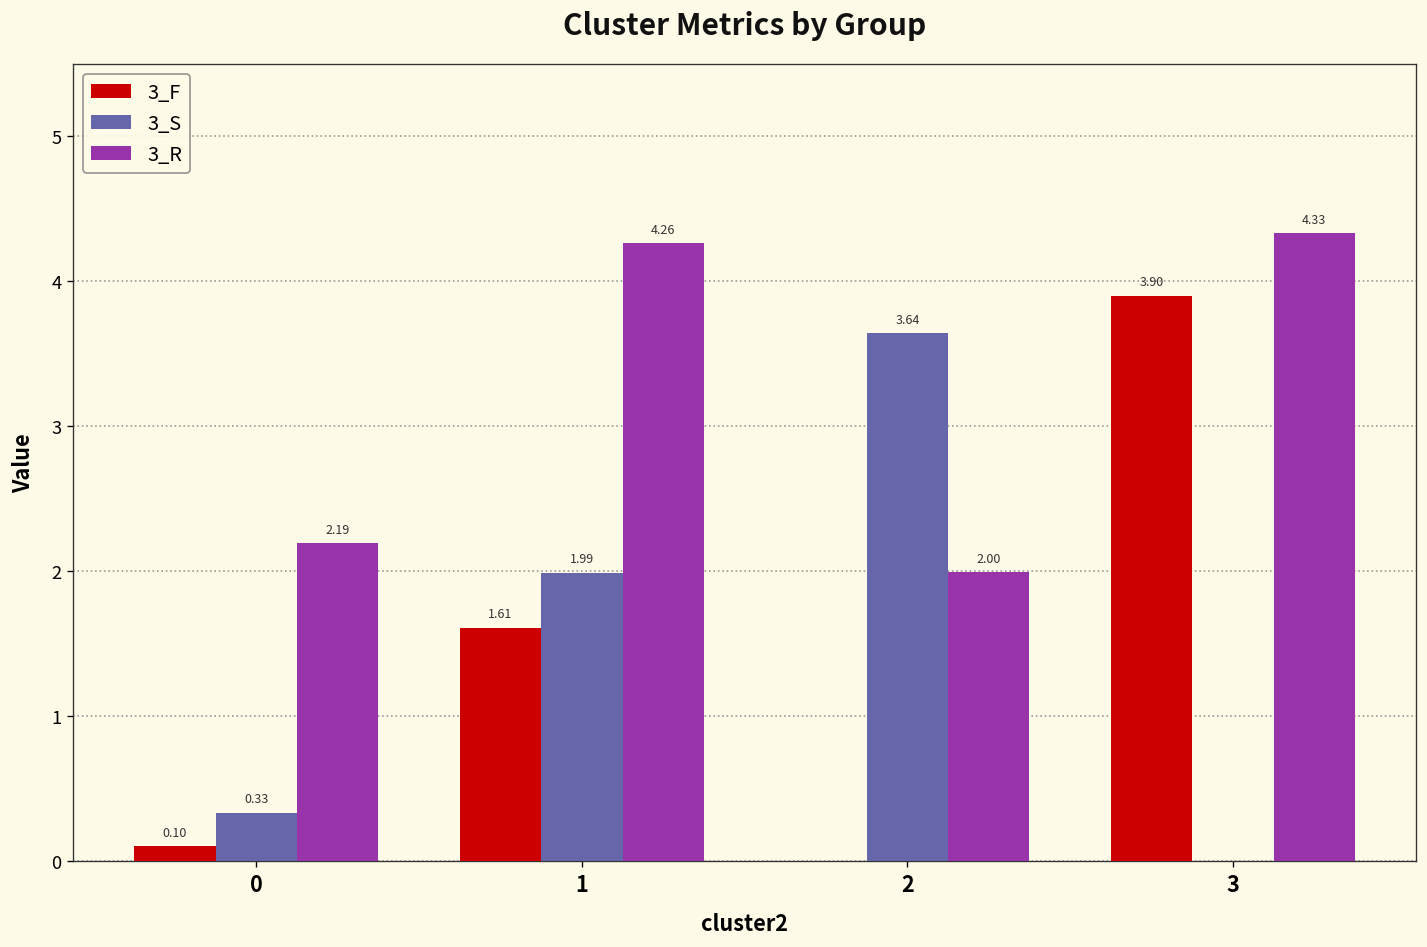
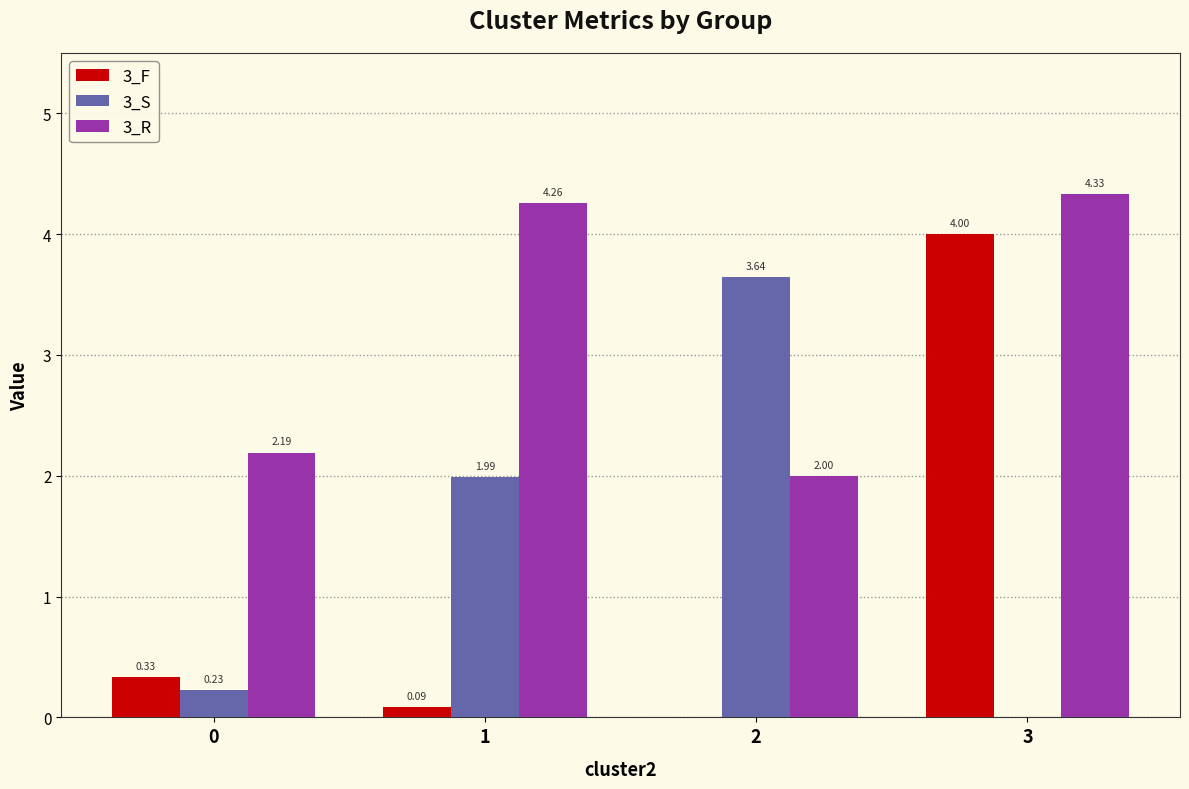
  {
    "3_F": {
-     "0": 0.10,
-     "1": 1.61,
-     "3": 3.90
+     "0": 0.33,
+     "1": 0.09,
+     "3": 4.00
    },
    "3_S": {
-     "0": 0.33,
+     "0": 0.23,
      "1": 1.99,
      "2": 3.64
    },
    "3_R": {
      "0": 2.19,
      "1": 4.26,
      "2": 2.00,
      "3": 4.33
    }
  }
